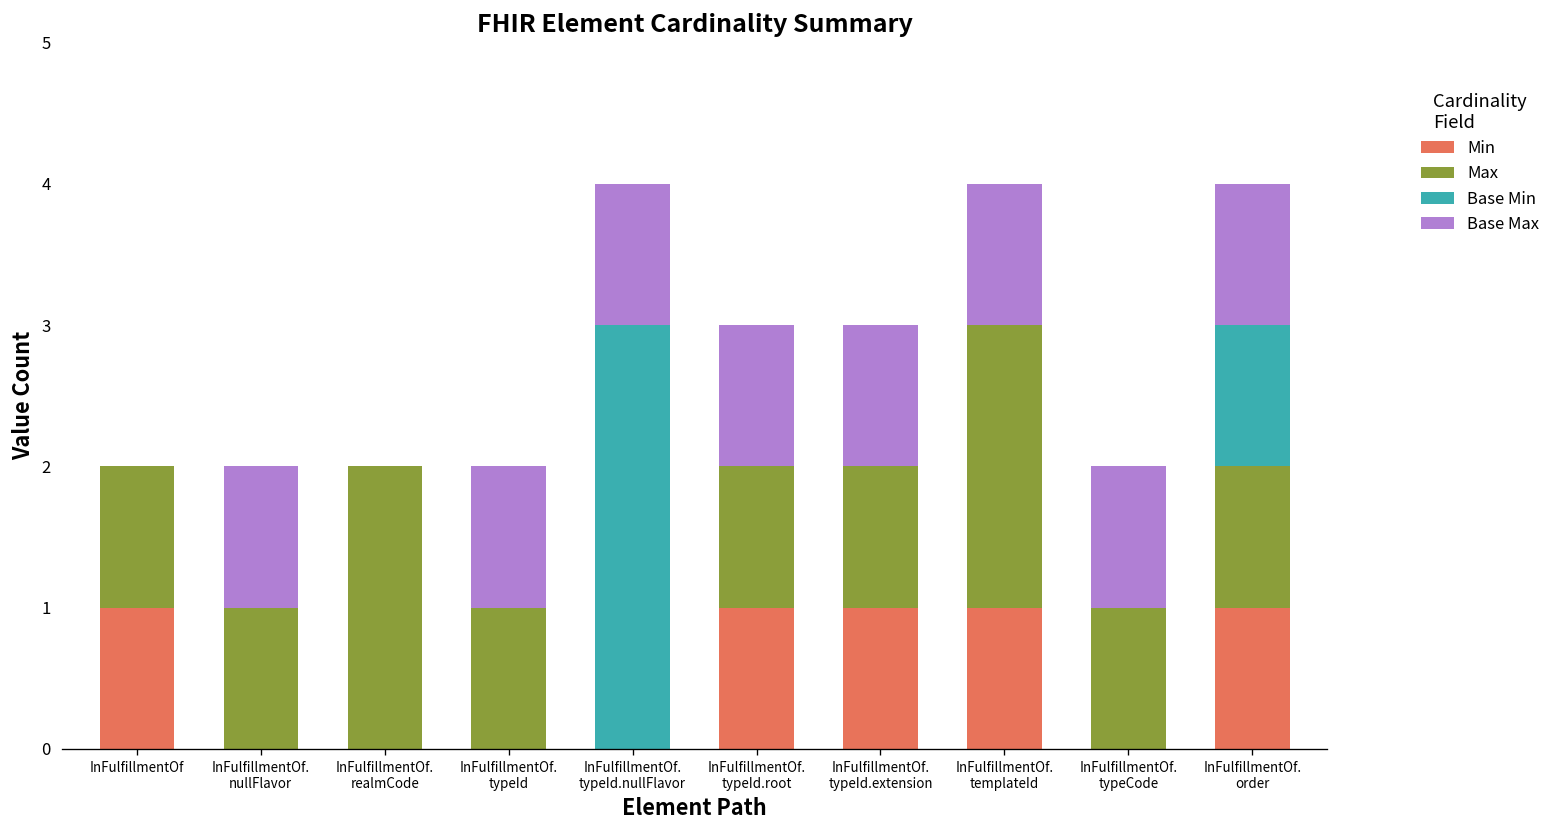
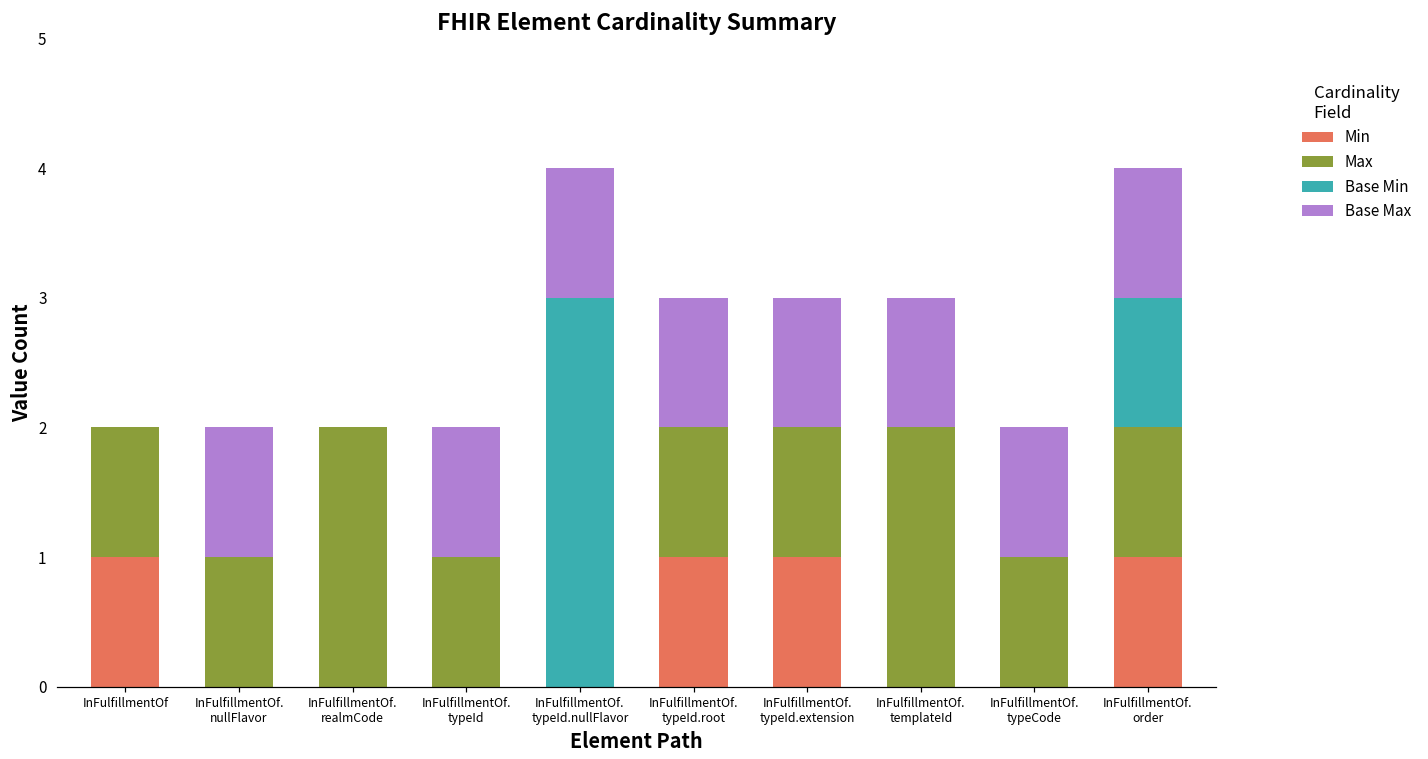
  {
    "Min": {
      "InFulfillmentOf": 1,
      "InFulfillmentOf. nullFlavor": 0,
      "InFulfillmentOf. realmCode": 0,
      "InFulfillmentOf. typeId": 0,
      "InFulfillmentOf. typeId.nullFlavor": 0,
      "InFulfillmentOf. typeId.root": 1,
      "InFulfillmentOf. typeId.extension": 1,
-     "InFulfillmentOf. templateId": 1,
+     "InFulfillmentOf. templateId": 0,
      "InFulfillmentOf. typeCode": 0,
      "InFulfillmentOf. order": 1
    },
    "Base Max": {
      "InFulfillmentOf": 0,
      "InFulfillmentOf. nullFlavor": 1,
      "InFulfillmentOf. realmCode": 0,
      "InFulfillmentOf. typeId": 1,
      "InFulfillmentOf. typeId.nullFlavor": 1,
      "InFulfillmentOf. typeId.root": 1,
      "InFulfillmentOf. typeId.extension": 1,
      "InFulfillmentOf. templateId": 1,
      "InFulfillmentOf. typeCode": 1,
      "InFulfillmentOf. order": 1
    }
  }
